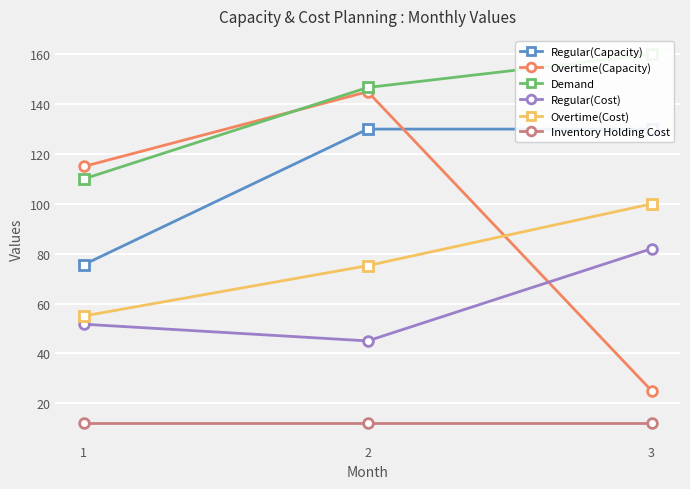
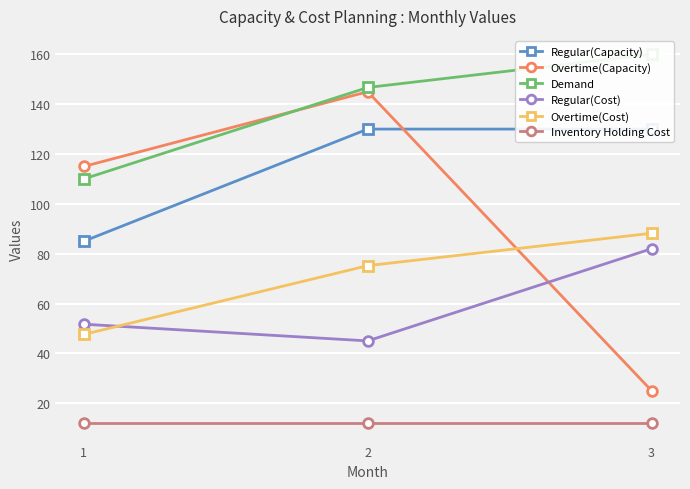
  {
    "Regular(Capacity)": {
-     "1": 76,
+     "1": 85,
      "2": 130
    },
    "Demand": {
      "1": 110,
      "2": 147
    },
    "Regular(Cost)": {
      "1": 52,
      "2": 45,
      "3": 82
    },
    "Overtime(Cost)": {
-     "1": 55,
+     "1": 48,
      "2": 75,
-     "3": 100
+     "3": 88
    }
  }
